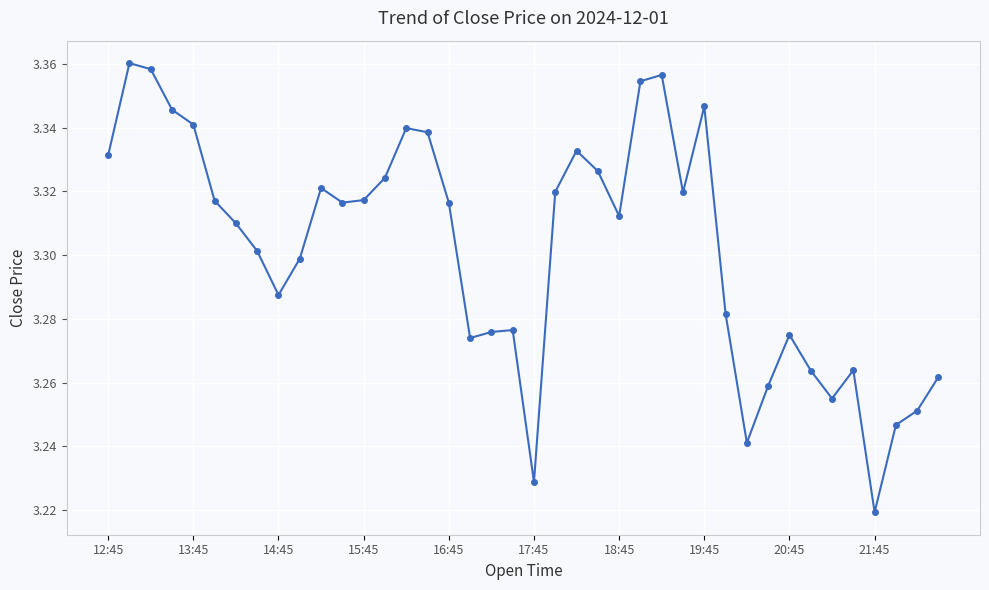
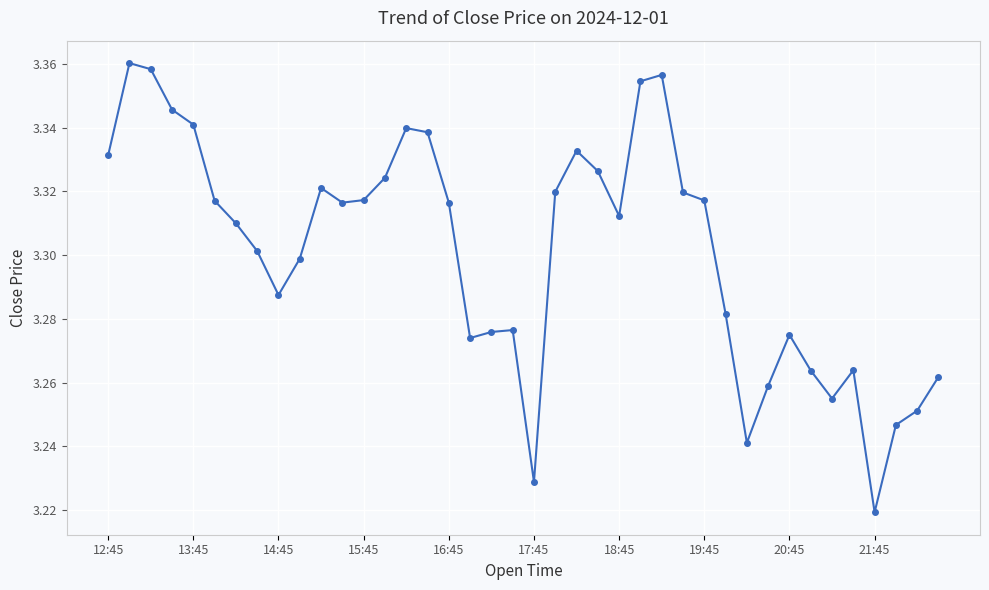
  {
    "12:45": 3.331,
    "13:45": 3.341,
    "14:45": 3.288,
    "15:45": 3.317,
    "16:45": 3.317,
    "17:45": 3.229,
    "18:45": 3.312,
-   "19:45": 3.347,
+   "19:45": 3.317,
    "20:45": 3.275,
    "21:45": 3.219
  }
